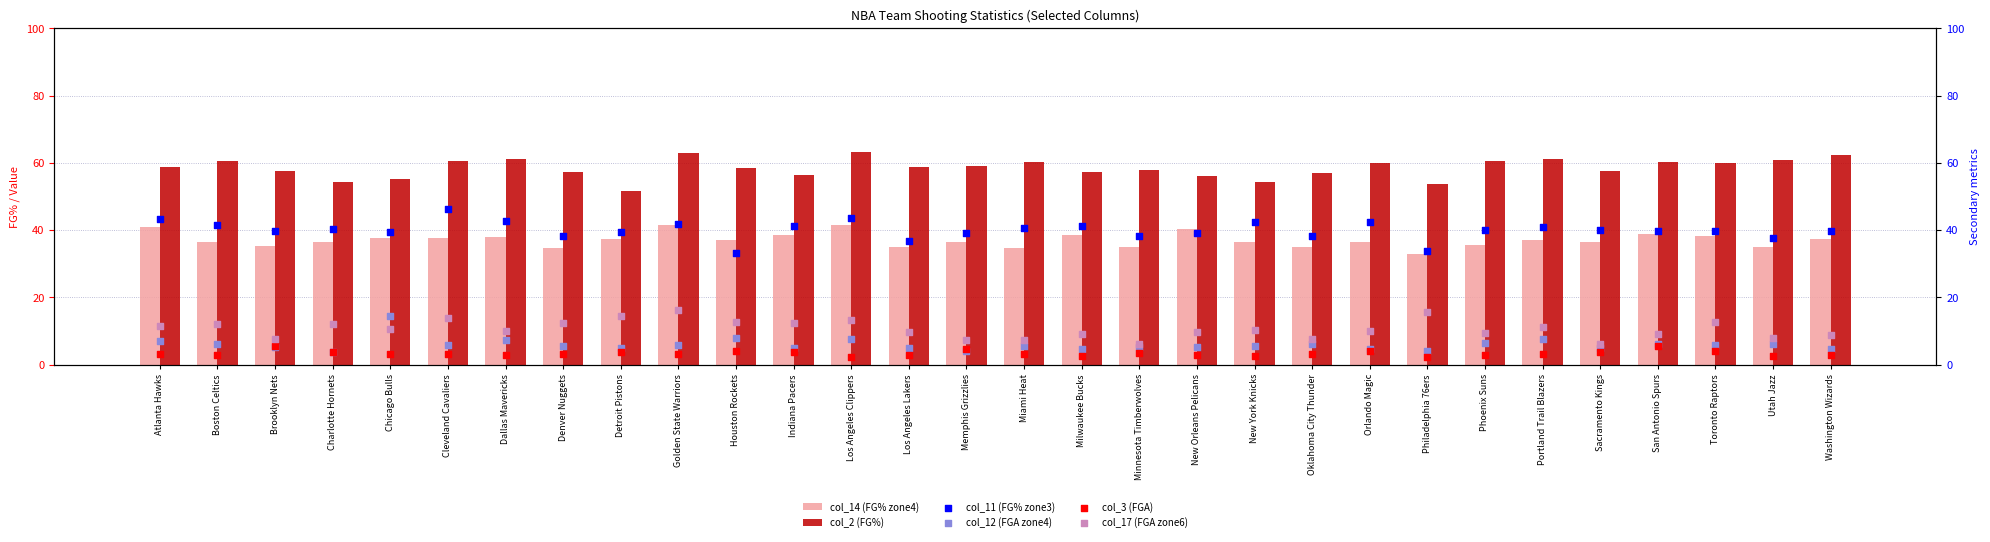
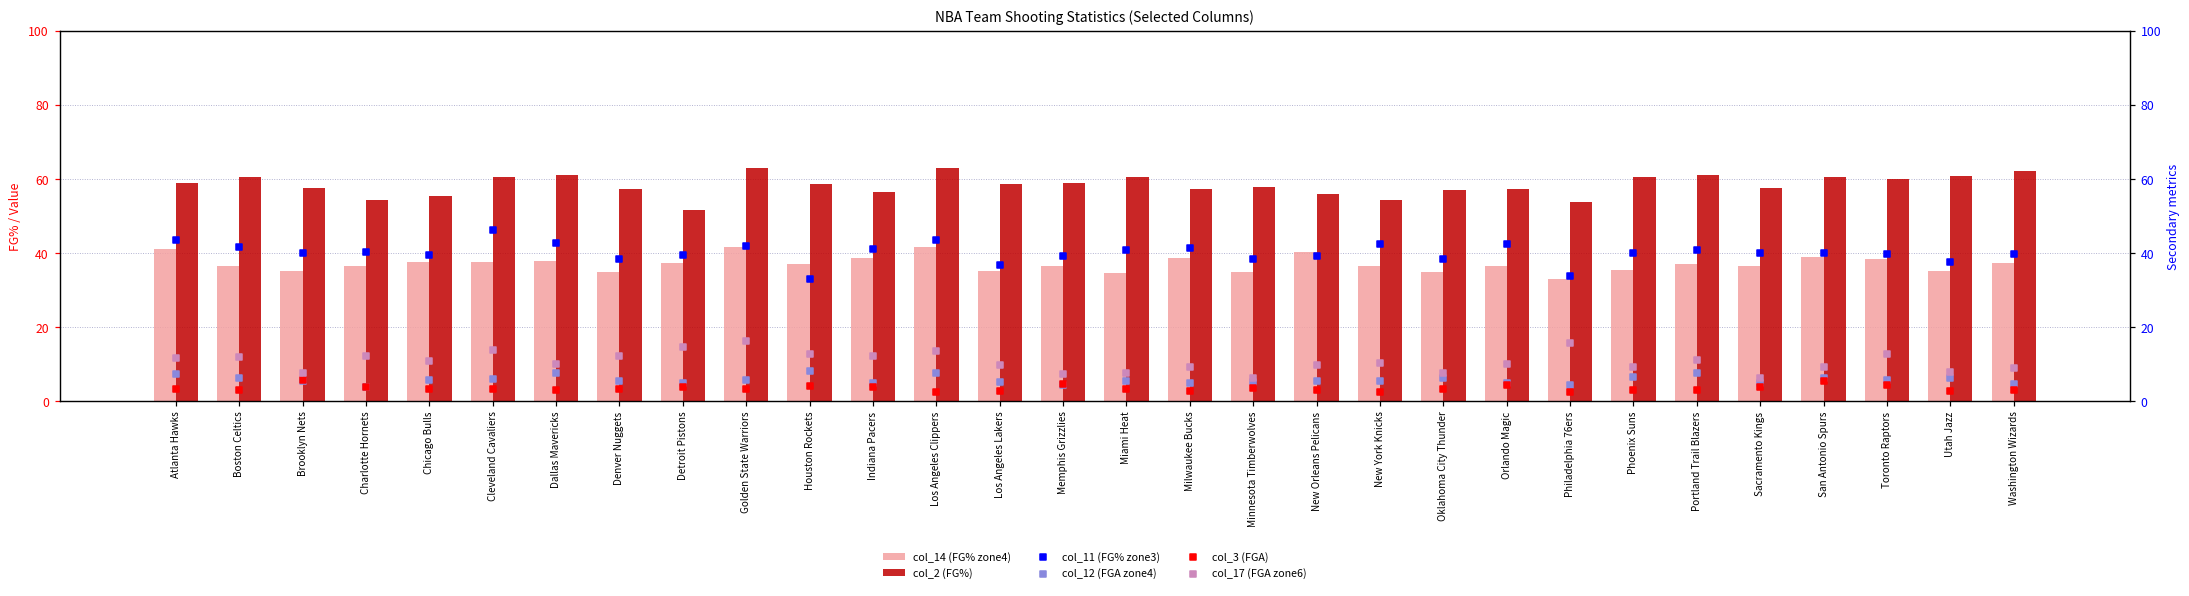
  {
    "col_2 (FG%)": {
      "Atlanta Hawks": 59,
      "Boston Celtics": 61,
      "Brooklyn Nets": 58,
      "Charlotte Hornets": 54,
      "Chicago Bulls": 55,
      "Cleveland Cavaliers": 61,
      "Dallas Mavericks": 61,
      "Denver Nuggets": 57,
      "Detroit Pistons": 52,
      "Golden State Warriors": 63,
      "Houston Rockets": 59,
      "Indiana Pacers": 57,
      "Los Angeles Clippers": 63,
      "Los Angeles Lakers": 59,
      "Memphis Grizzlies": 59,
      "Miami Heat": 60,
      "Milwaukee Bucks": 57,
      "Minnesota Timberwolves": 58,
      "New Orleans Pelicans": 56,
      "New York Knicks": 54,
      "Oklahoma City Thunder": 57,
-     "Orlando Magic": 60,
+     "Orlando Magic": 57,
      "Philadelphia 76ers": 54,
      "Phoenix Suns": 61,
      "Portland Trail Blazers": 61,
      "Sacramento Kings": 58,
      "San Antonio Spurs": 60,
      "Toronto Raptors": 60,
      "Utah Jazz": 61,
      "Washington Wizards": 62
    },
    "col_12 (FGA zone4)": {
-     "Chicago Bulls": 15
+     "Chicago Bulls": 6
    }
  }
